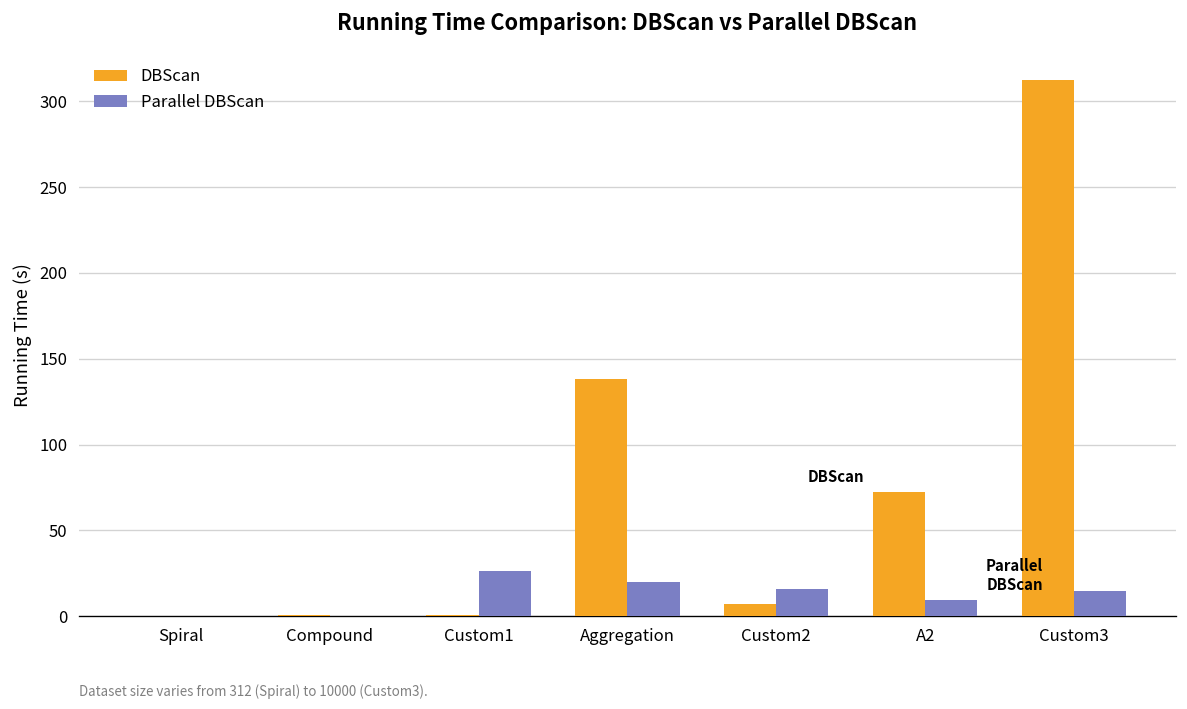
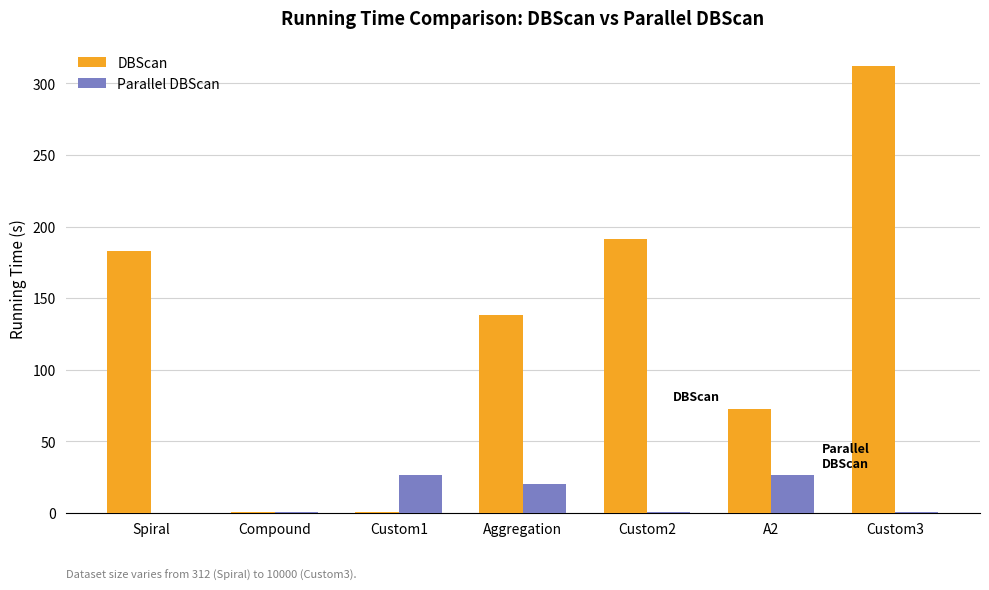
  {
    "DBScan": {
-     "Spiral": 0,
+     "Spiral": 183,
      "Aggregation": 138,
-     "Custom2": 7,
+     "Custom2": 191,
      "A2": 72,
      "Custom3": 312
    },
    "Parallel DBScan": {
      "Custom1": 26,
      "Aggregation": 20,
-     "Custom2": 16,
-     "A2": 9,
-     "Custom3": 15
+     "Custom2": 1,
+     "A2": 26,
+     "Custom3": 0
    }
  }
